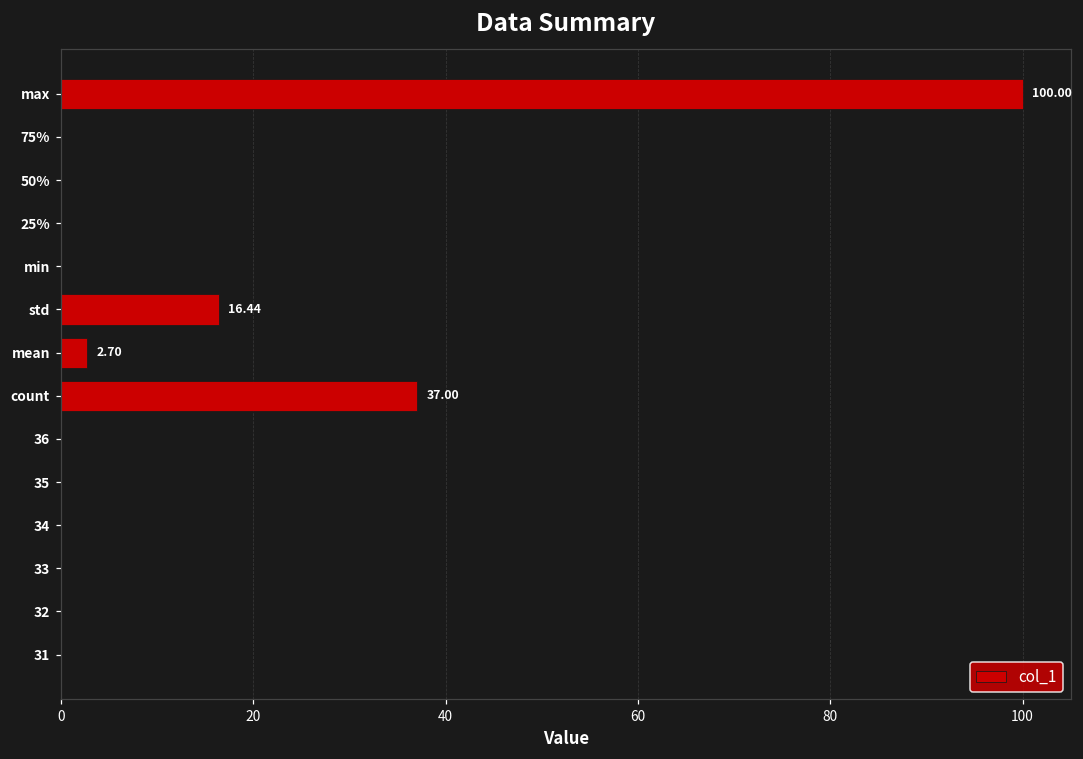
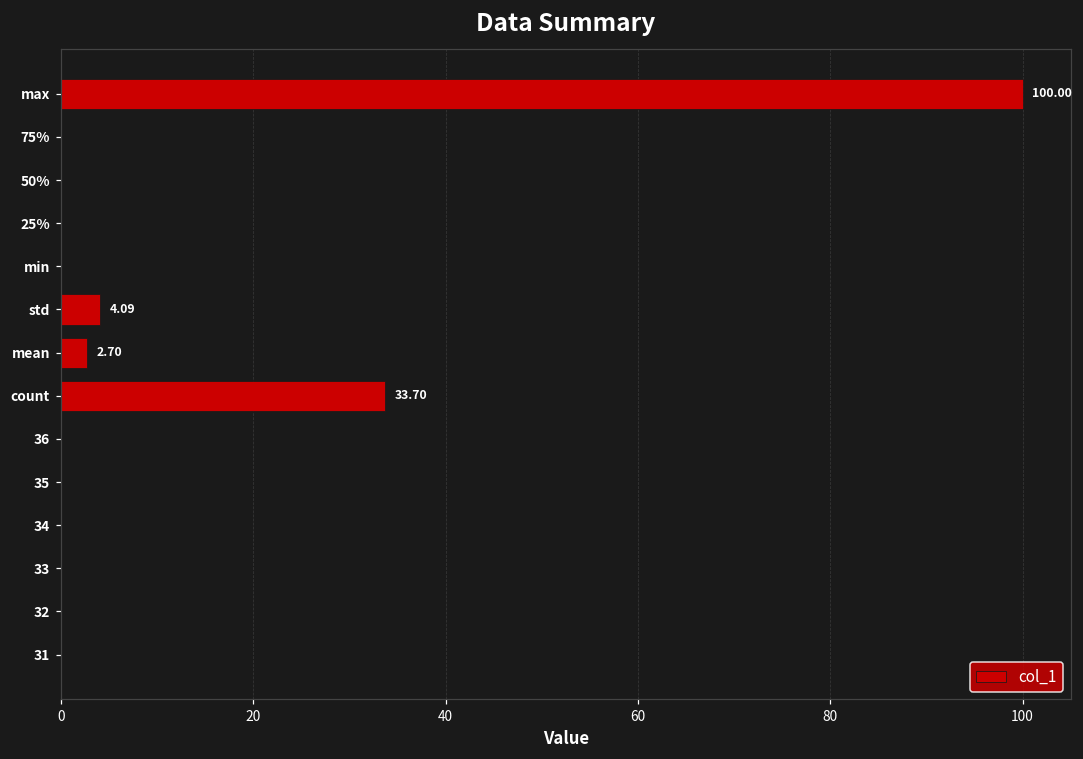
  {
    "max": 100.00,
-   "std": 16.44,
+   "std": 4.09,
    "mean": 2.70,
-   "count": 37.00
+   "count": 33.70
  }
